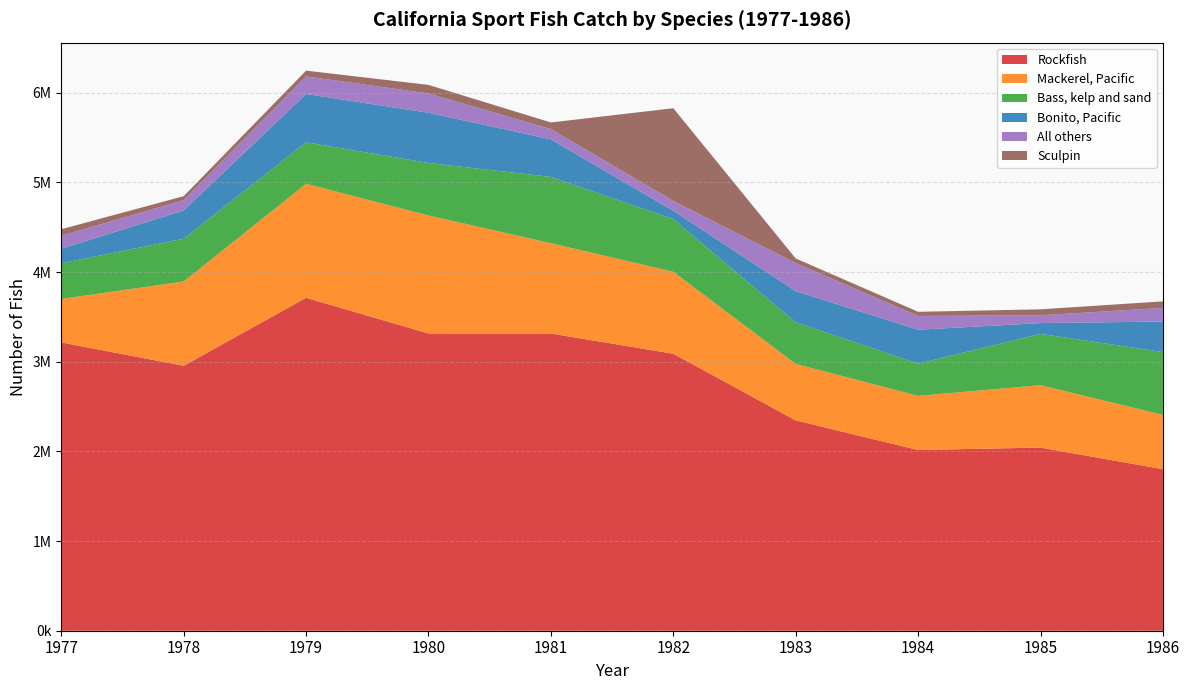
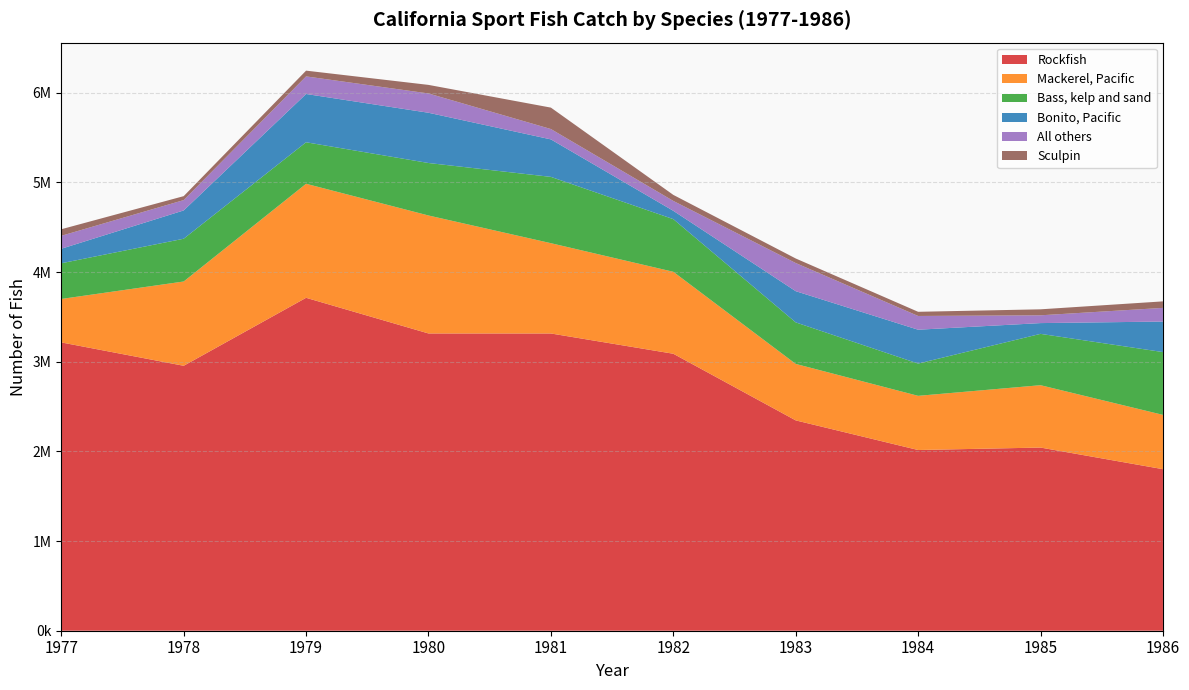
  {
    "Rockfish": {
      "1977": 3200000,
      "1978": 3000000,
      "1979": 3700000,
      "1980": 3300000,
      "1981": 3300000,
      "1982": 3100000,
      "1983": 2300000,
      "1984": 2000000,
      "1985": 2000000,
      "1986": 1800000
    },
    "Mackerel, Pacific": {
      "1977": 500000,
      "1978": 900000,
      "1979": 1300000,
      "1980": 1300000,
      "1981": 1000000,
      "1982": 900000,
      "1983": 600000,
      "1984": 600000,
      "1985": 700000,
      "1986": 600000
    },
    "Bass, kelp and sand": {
      "1977": 400000,
      "1978": 500000,
      "1979": 500000,
      "1980": 600000,
      "1981": 700000,
      "1982": 600000,
      "1983": 500000,
      "1984": 400000,
      "1985": 600000,
      "1986": 700000
    },
    "Bonito, Pacific": {
      "1977": 200000,
      "1978": 300000,
      "1979": 500000,
      "1980": 600000,
      "1981": 400000,
      "1982": 100000,
      "1983": 300000,
      "1984": 400000,
      "1985": 100000,
      "1986": 300000
    },
    "All others": {
      "1977": 100000,
      "1978": 100000,
      "1979": 200000,
      "1980": 200000,
      "1981": 100000,
      "1982": 100000,
      "1983": 300000,
      "1984": 200000,
      "1985": 100000,
      "1986": 200000
    },
    "Sculpin": {
      "1977": 100000,
      "1978": 0,
      "1979": 100000,
      "1980": 100000,
-     "1981": 100000,
-     "1982": 1000000,
+     "1981": 200000,
+     "1982": 100000,
      "1983": 100000,
      "1984": 0,
      "1985": 100000,
      "1986": 100000
    }
  }
